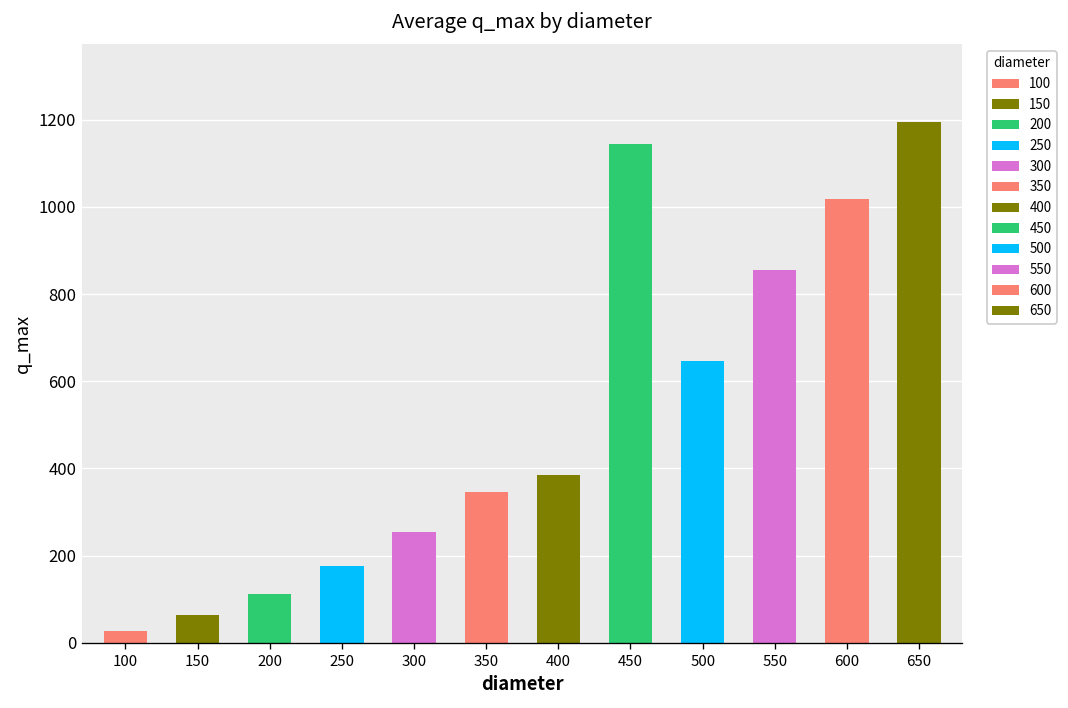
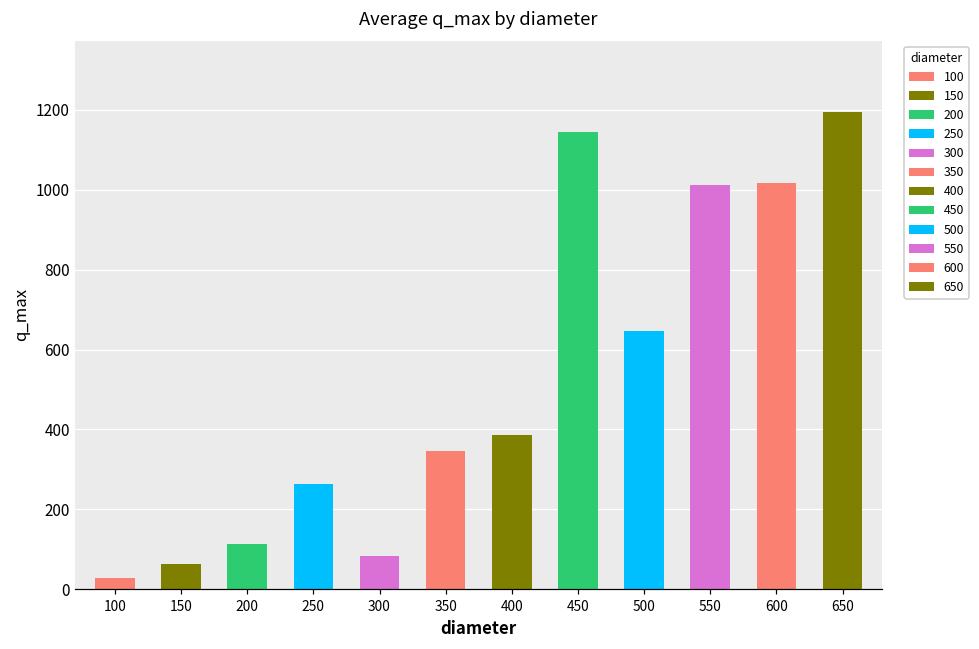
  {
    "100": 30,
    "150": 60,
    "200": 110,
-   "250": 180,
-   "300": 250,
+   "250": 260,
+   "300": 80,
    "350": 350,
    "400": 390,
    "450": 1140,
    "500": 650,
-   "550": 850,
+   "550": 1010,
    "600": 1020,
    "650": 1190
  }
